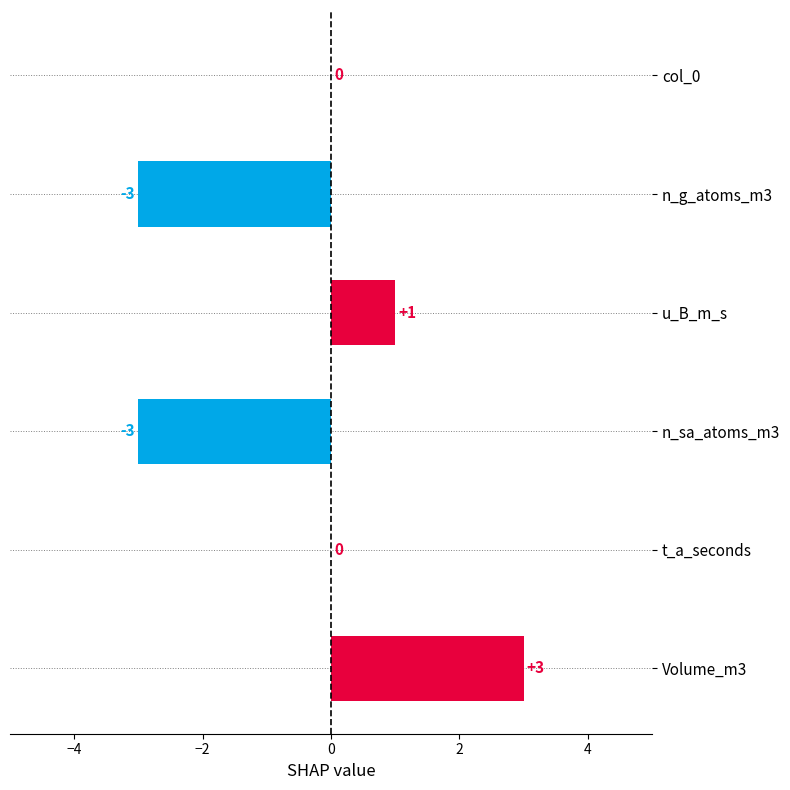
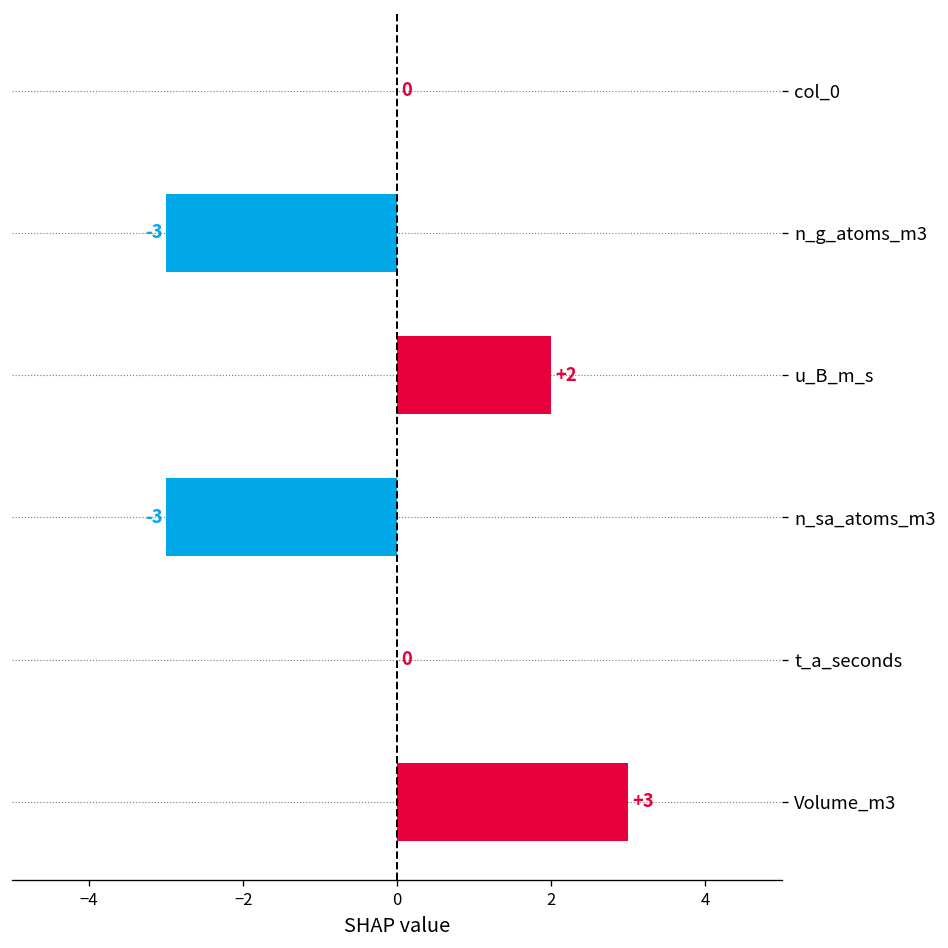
  {
    "col_0": "0",
    "n_g_atoms_m3": "-3",
-   "u_B_m_s": "+1",
+   "u_B_m_s": "+2",
    "n_sa_atoms_m3": "-3",
    "t_a_seconds": "0",
    "Volume_m3": "+3"
  }
